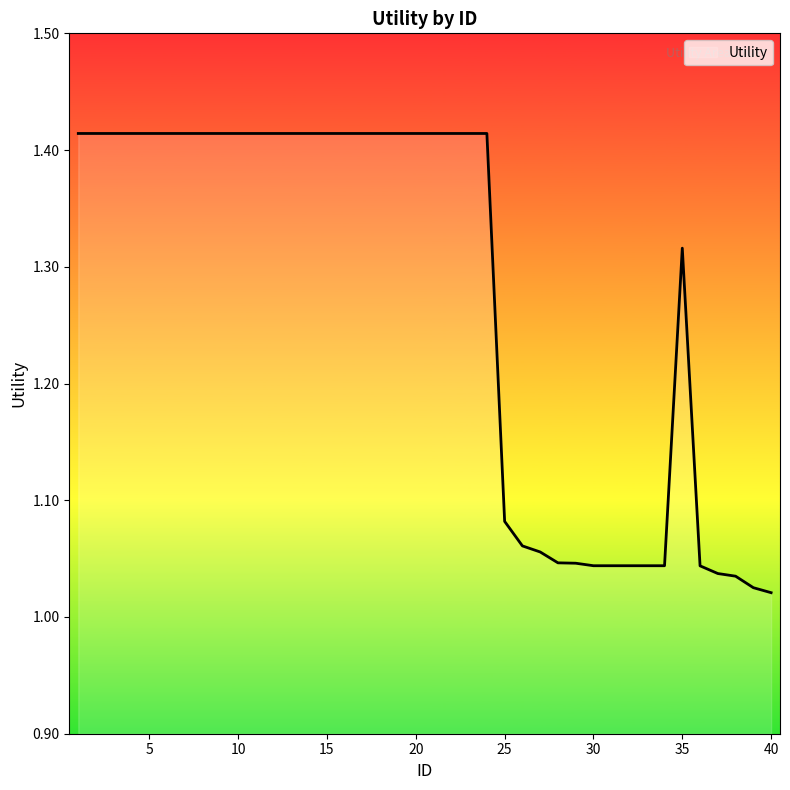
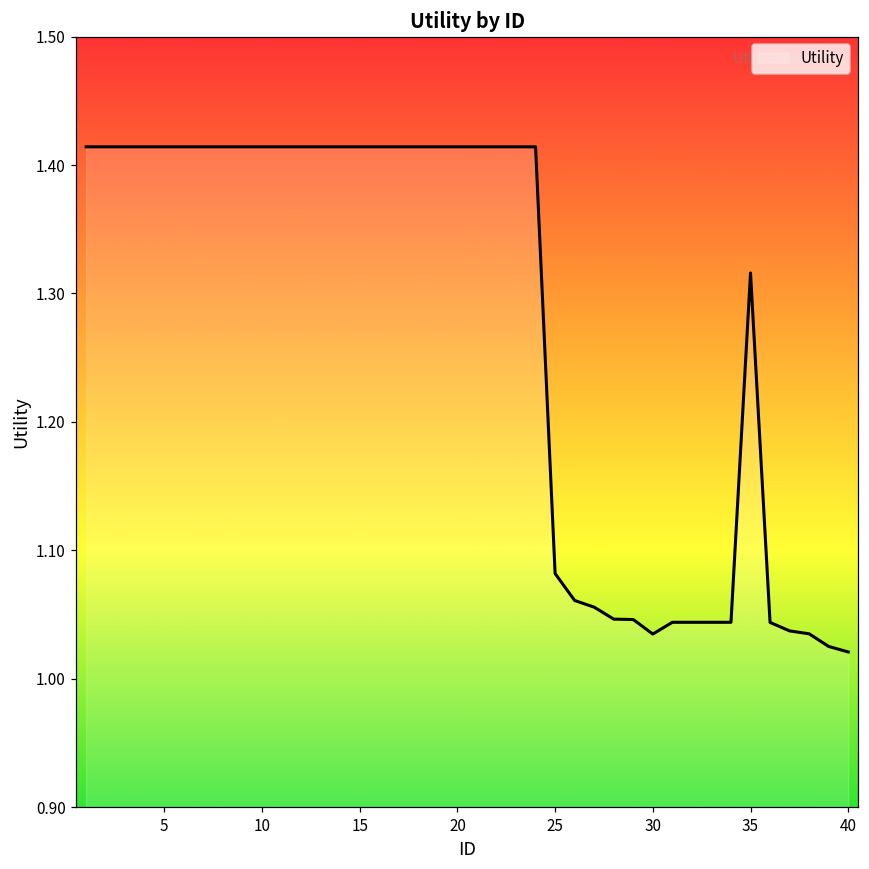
  {
    "5": 1.414,
    "10": 1.414,
    "15": 1.414,
    "20": 1.414,
    "25": 1.082,
-   "30": 1.044,
+   "30": 1.035,
    "35": 1.316,
    "40": 1.021
  }
